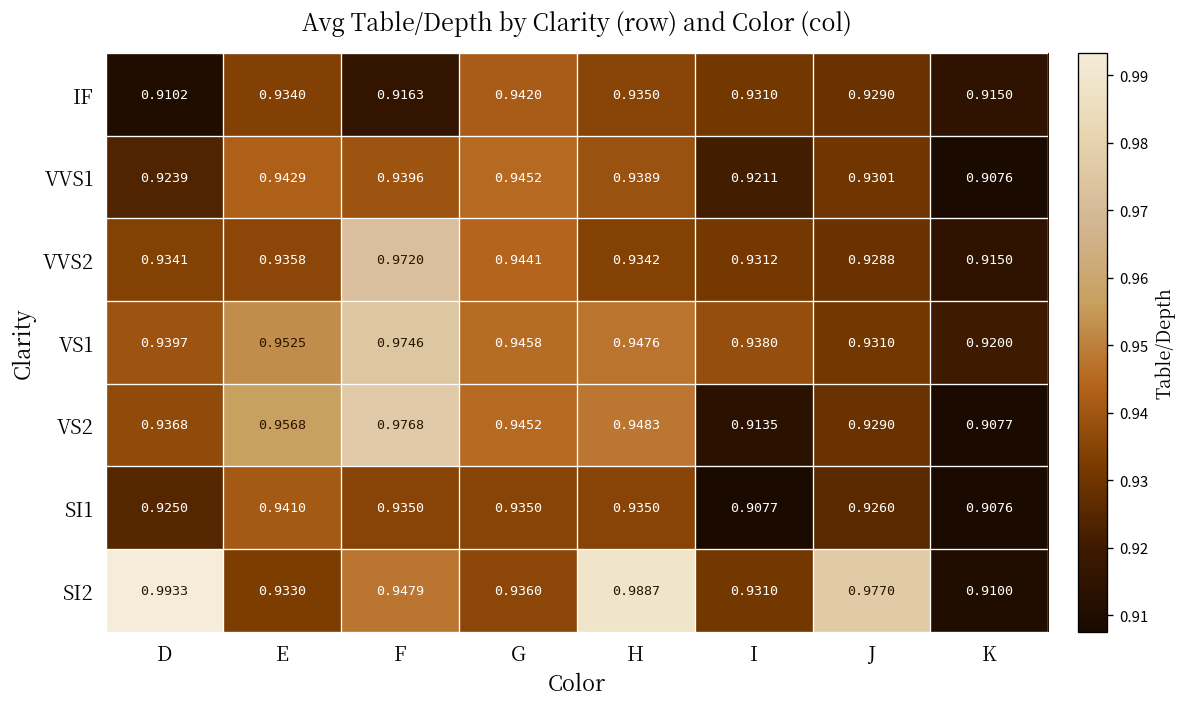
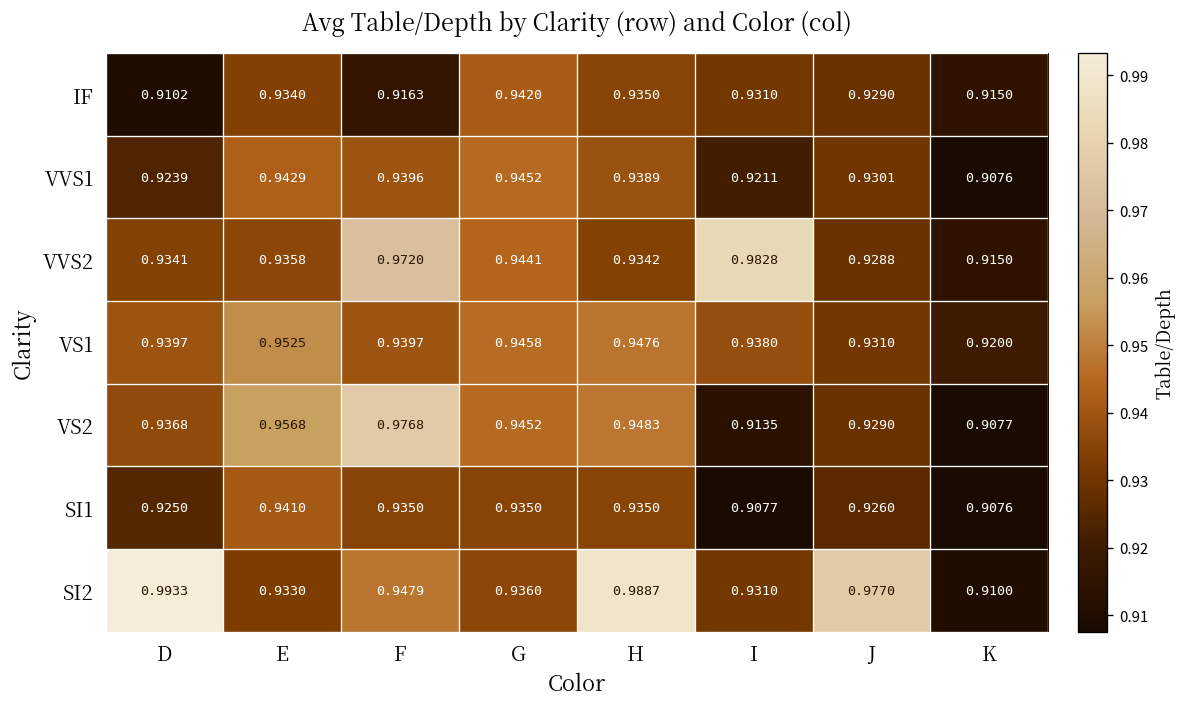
  {
    "IF": {
      "D": 0.9102,
      "E": 0.9340,
      "F": 0.9163,
      "G": 0.9420,
      "H": 0.9350,
      "I": 0.9310,
      "J": 0.9290,
      "K": 0.9150
    },
    "VVS1": {
      "D": 0.9239,
      "E": 0.9429,
      "F": 0.9396,
      "G": 0.9452,
      "H": 0.9389,
      "I": 0.9211,
      "J": 0.9301,
      "K": 0.9076
    },
    "VVS2": {
      "D": 0.9341,
      "E": 0.9358,
      "F": 0.9720,
      "G": 0.9441,
      "H": 0.9342,
-     "I": 0.9312,
+     "I": 0.9828,
      "J": 0.9288,
      "K": 0.9150
    },
    "VS1": {
      "D": 0.9397,
      "E": 0.9525,
-     "F": 0.9746,
+     "F": 0.9397,
      "G": 0.9458,
      "H": 0.9476,
      "I": 0.9380,
      "J": 0.9310,
      "K": 0.9200
    },
    "VS2": {
      "D": 0.9368,
      "E": 0.9568,
      "F": 0.9768,
      "G": 0.9452,
      "H": 0.9483,
      "I": 0.9135,
      "J": 0.9290,
      "K": 0.9077
    },
    "SI1": {
      "D": 0.9250,
      "E": 0.9410,
      "F": 0.9350,
      "G": 0.9350,
      "H": 0.9350,
      "I": 0.9077,
      "J": 0.9260,
      "K": 0.9076
    },
    "SI2": {
      "D": 0.9933,
      "E": 0.9330,
      "F": 0.9479,
      "G": 0.9360,
      "H": 0.9887,
      "I": 0.9310,
      "J": 0.9770,
      "K": 0.9100
    }
  }
